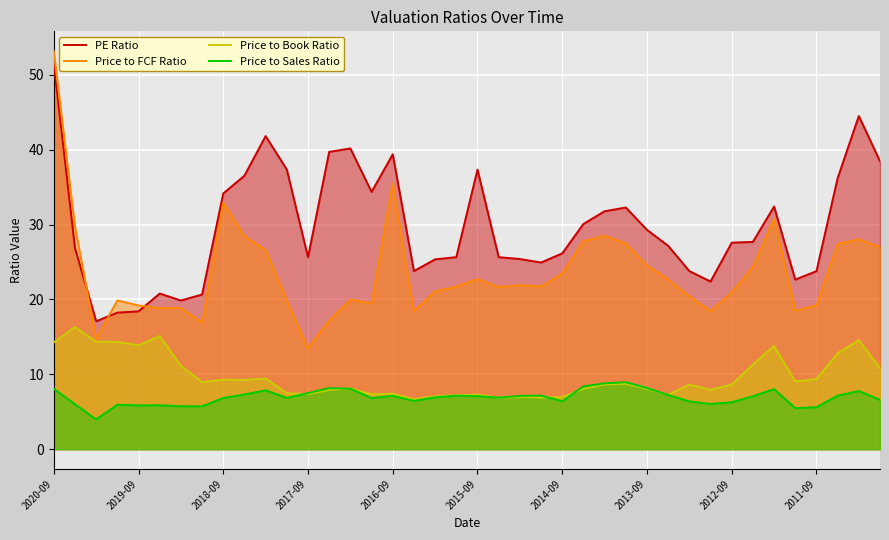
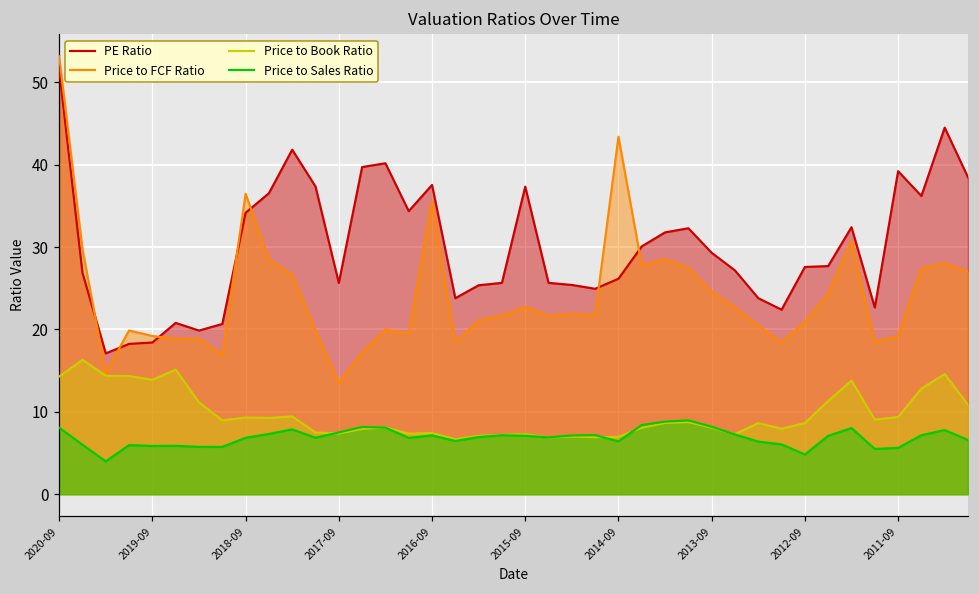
  {
    "PE Ratio": {
      "2020-09": 52,
      "2019-09": 18,
      "2018-09": 34,
      "2017-09": 26,
-     "2016-09": 39,
+     "2016-09": 38,
      "2015-09": 37,
      "2014-09": 26,
      "2013-09": 29,
      "2012-09": 28,
-     "2011-09": 24
+     "2011-09": 39
    },
    "Price to FCF Ratio": {
      "2020-09": 53,
      "2019-09": 19,
-     "2018-09": 33,
+     "2018-09": 36,
      "2017-09": 14,
      "2016-09": 36,
      "2015-09": 23,
-     "2014-09": 23,
+     "2014-09": 43,
      "2013-09": 25,
      "2012-09": 21,
      "2011-09": 19
    },
    "Price to Book Ratio": {
      "2020-09": 14,
      "2019-09": 14,
      "2018-09": 9,
      "2014-09": 7,
      "2012-09": 9,
      "2011-09": 9
    },
    "Price to Sales Ratio": {
      "2020-09": 8,
      "2019-09": 6,
      "2018-09": 7,
      "2014-09": 6,
-     "2012-09": 6,
+     "2012-09": 5,
      "2011-09": 6
    }
  }
